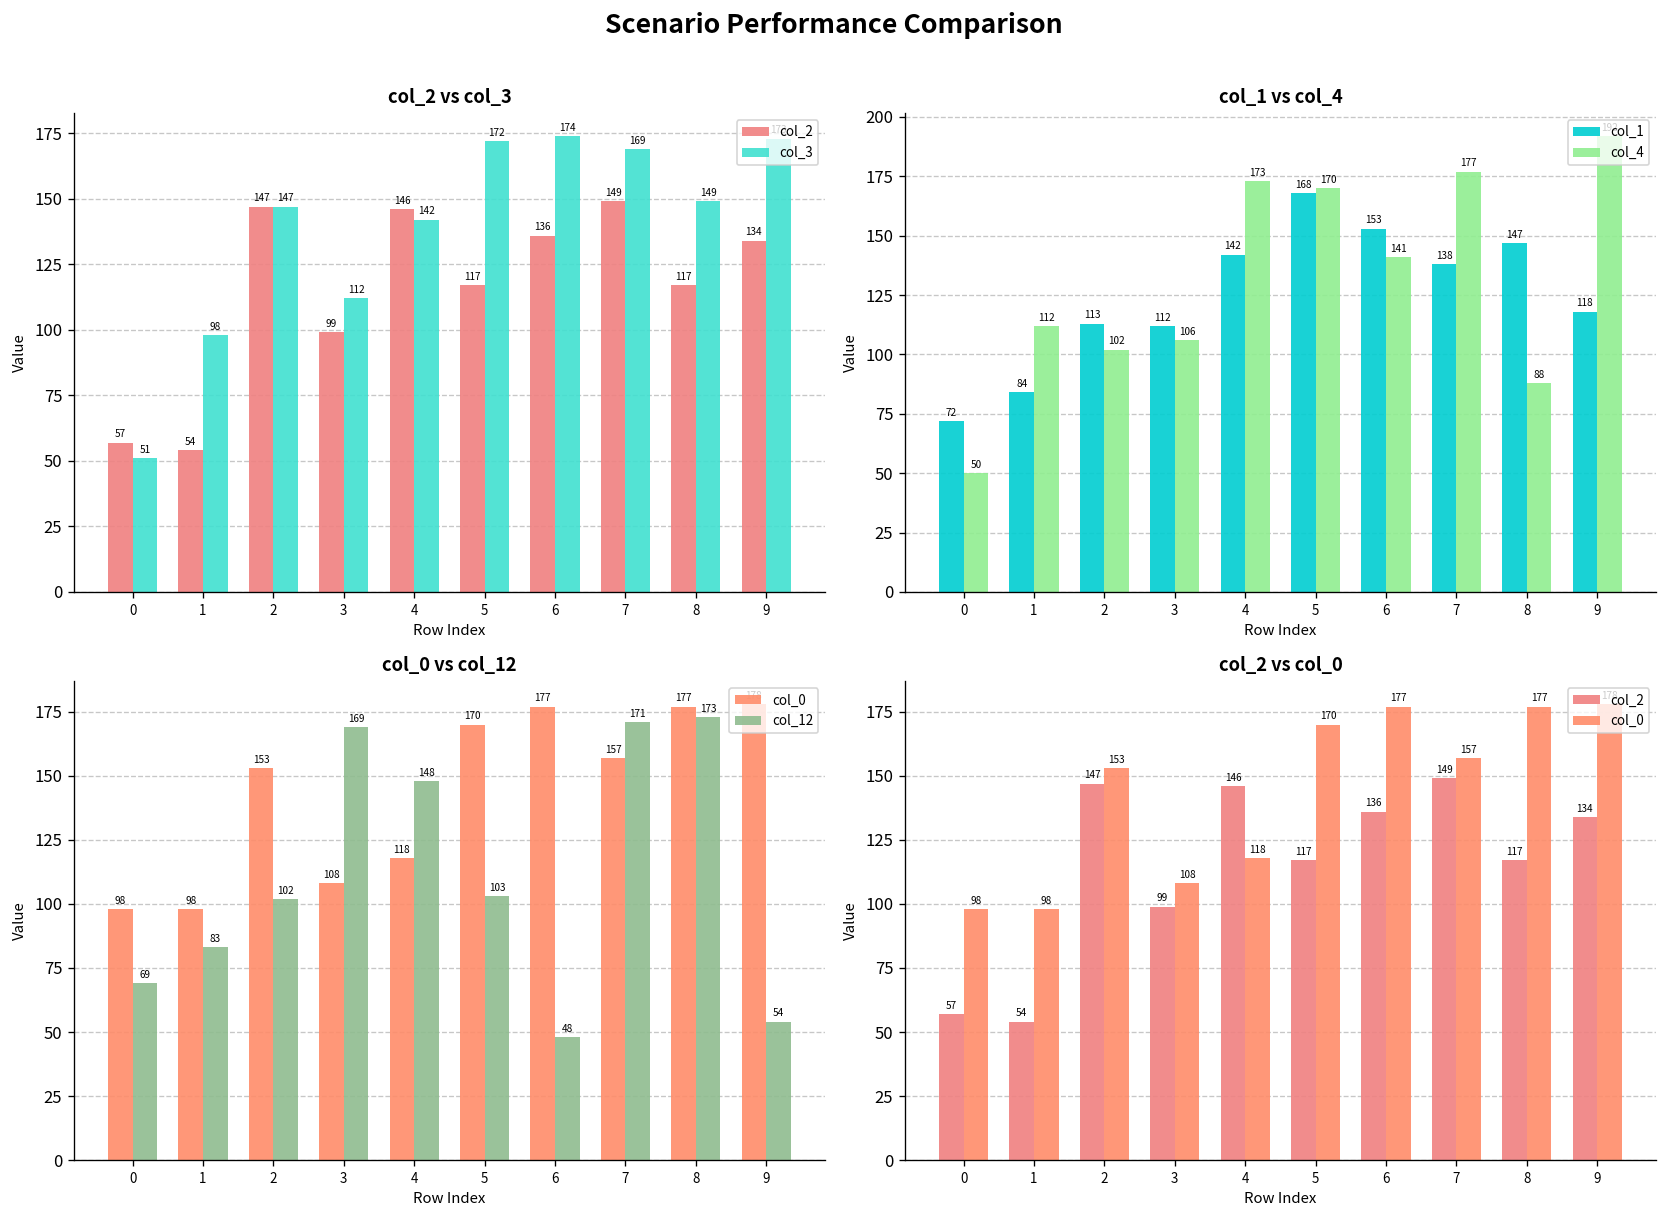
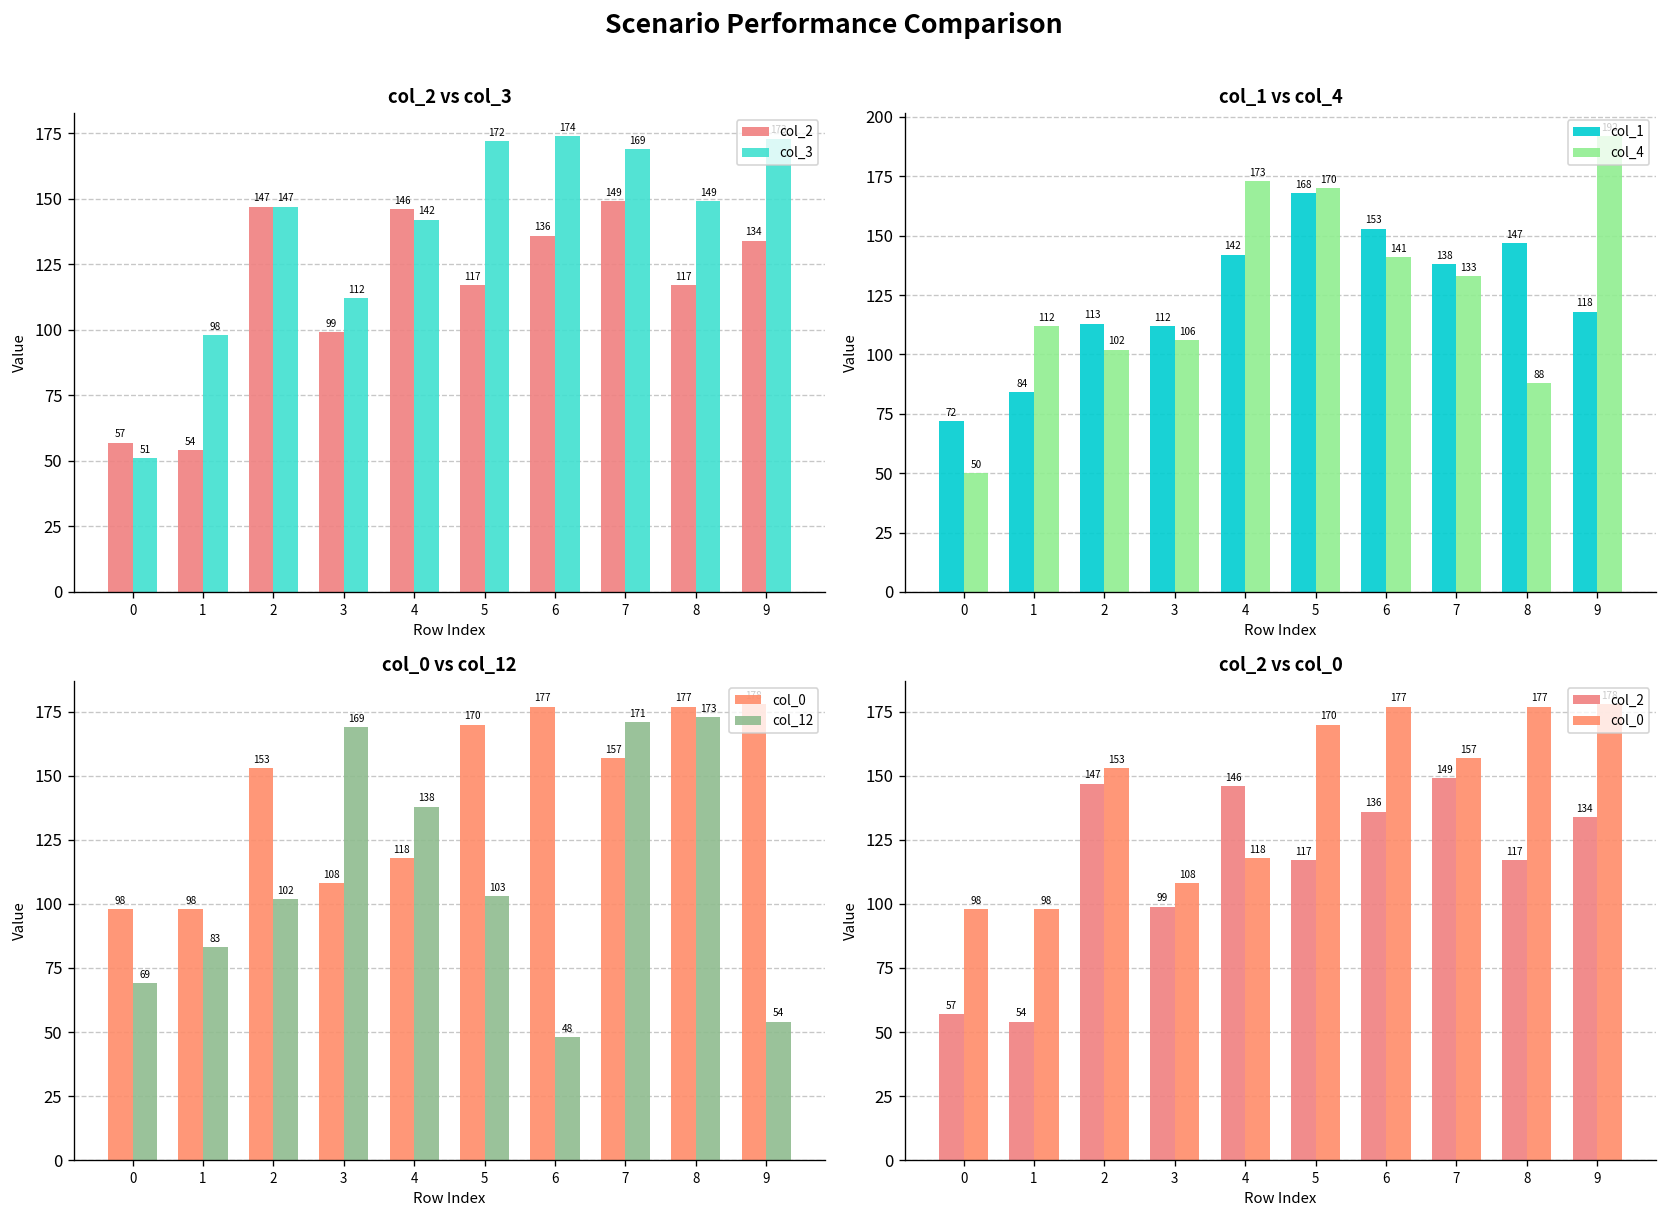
  {
    "col_2 vs col_3": {
      "col_2": {
        "0": 57,
        "1": 54,
        "2": 147,
        "3": 99,
        "4": 146,
        "5": 117,
        "6": 136,
        "7": 149,
        "8": 117,
        "9": 134
      },
      "col_3": {
        "0": 51,
        "1": 98,
        "2": 147,
        "3": 112,
        "4": 142,
        "5": 172,
        "6": 174,
        "7": 169,
        "8": 149
      }
    },
    "col_1 vs col_4": {
      "col_1": {
        "0": 72,
        "1": 84,
        "2": 113,
        "3": 112,
        "4": 142,
        "5": 168,
        "6": 153,
        "7": 138,
        "8": 147,
        "9": 118
      },
      "col_4": {
        "0": 50,
        "1": 112,
        "2": 102,
        "3": 106,
        "4": 173,
        "5": 170,
        "6": 141,
-       "7": 177,
+       "7": 133,
        "8": 88
      }
    },
    "col_0 vs col_12": {
      "col_0": {
        "0": 98,
        "1": 98,
        "2": 153,
        "3": 108,
        "4": 118,
        "5": 170,
        "6": 177,
        "7": 157,
        "8": 177
      },
      "col_12": {
        "0": 69,
        "1": 83,
        "2": 102,
        "3": 169,
-       "4": 148,
+       "4": 138,
        "5": 103,
        "6": 48,
        "7": 171,
        "8": 173,
        "9": 54
      }
    }
  }
